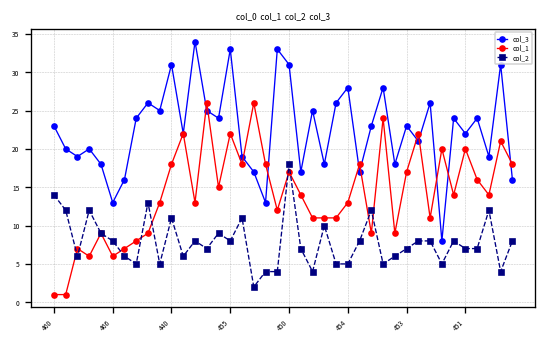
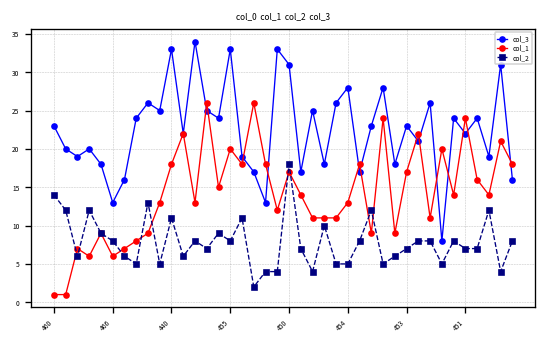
  {
    "col_3": {
      "460": 23,
      "466": 13,
-     "440": 31,
+     "440": 33,
      "455": 33,
      "450": 31,
      "454": 28,
      "453": 23,
      "451": 22
    },
    "col_1": {
      "460": 1,
      "466": 6,
      "440": 18,
-     "455": 22,
+     "455": 20,
      "450": 17,
      "454": 13,
      "453": 17,
-     "451": 20
+     "451": 24
    },
    "col_2": {
      "460": 14,
      "466": 8,
      "440": 11,
      "455": 8,
      "450": 18,
      "454": 5,
      "453": 7,
      "451": 7
    }
  }
